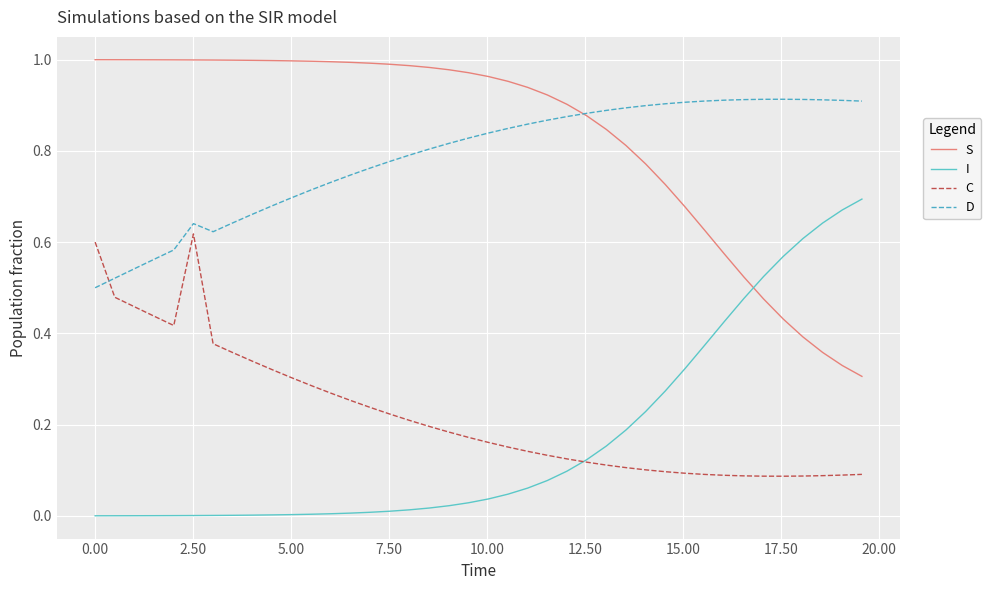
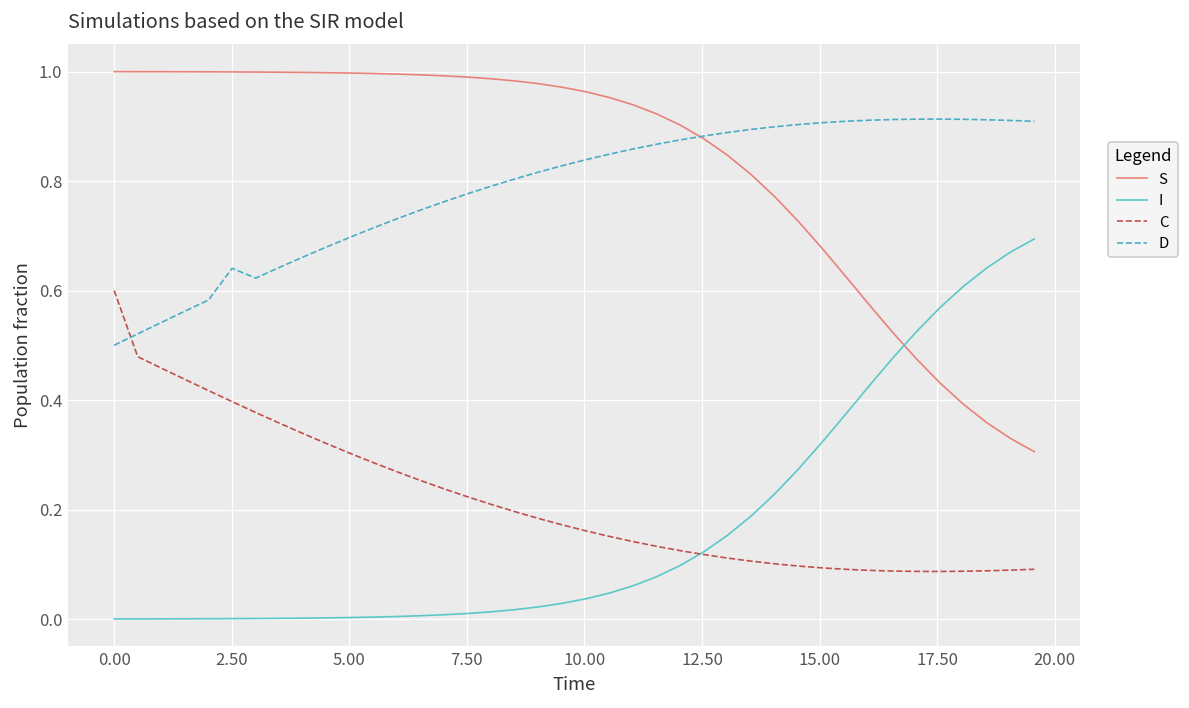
  {
    "S": {
      "0.00": 1.00,
      "2.50": 1.00
    },
    "C": {
      "0.00": 0.60,
-     "2.50": 0.62
+     "2.50": 0.40
    }
  }
